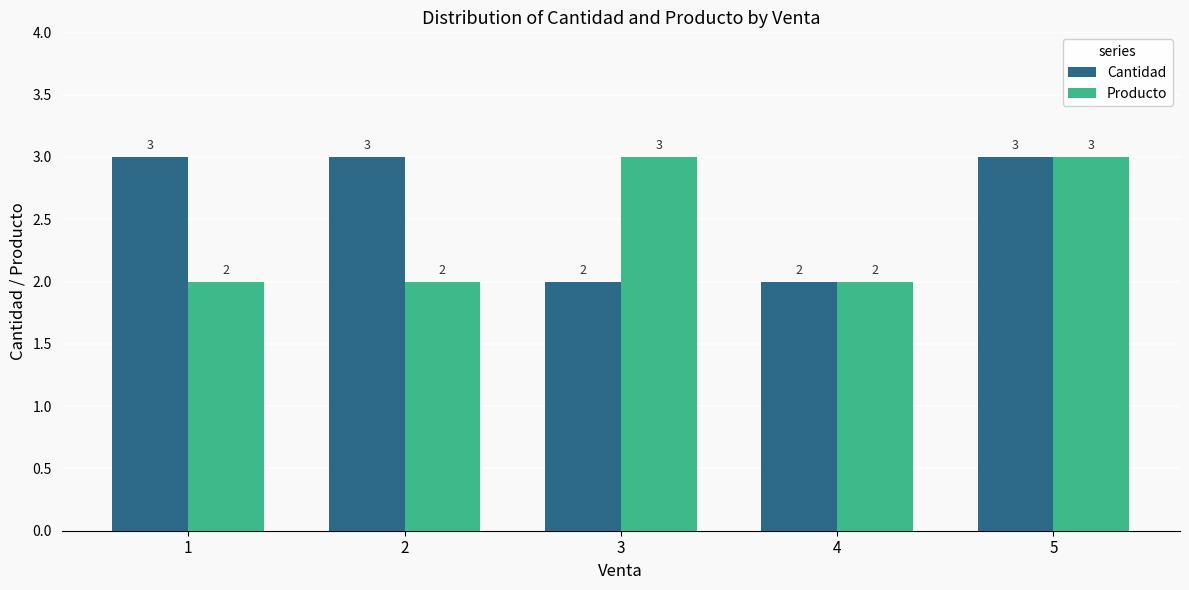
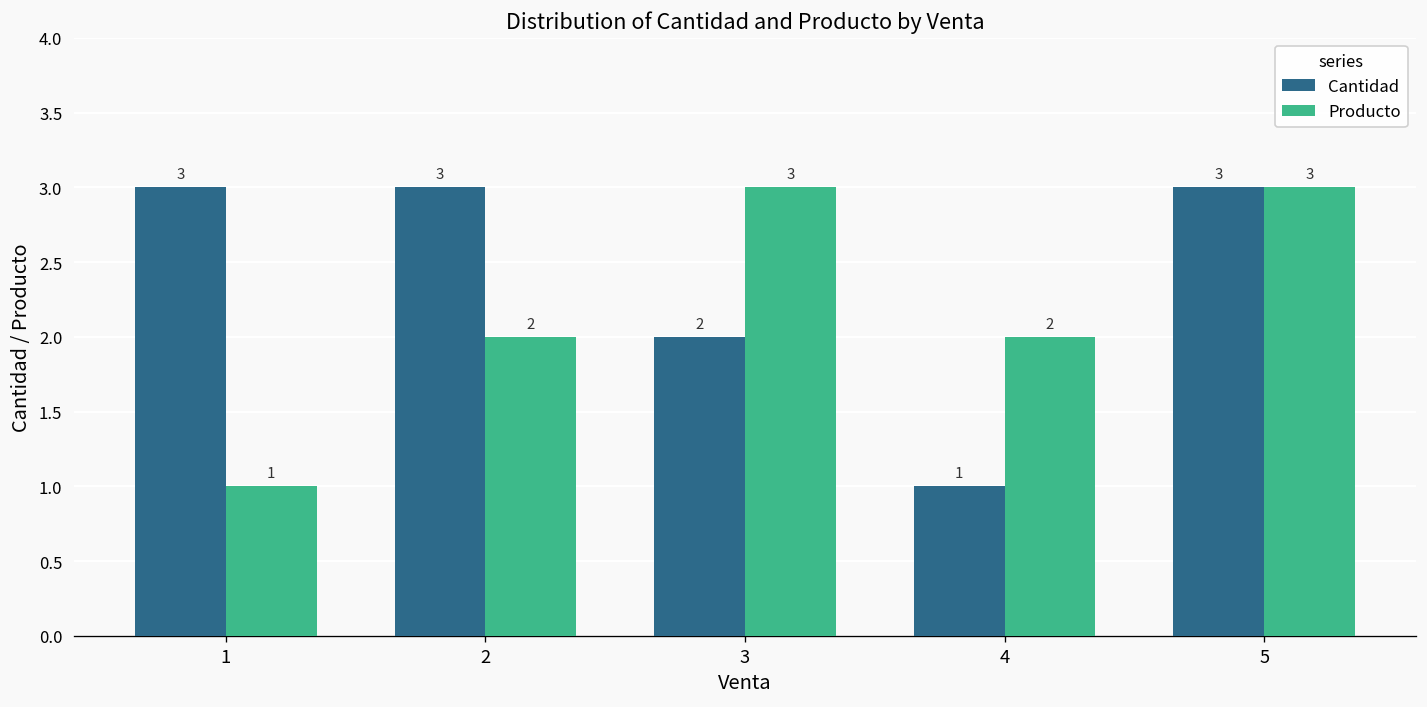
  {
    "Cantidad": {
      "1": 3,
      "2": 3,
      "3": 2,
-     "4": 2,
+     "4": 1,
      "5": 3
    },
    "Producto": {
-     "1": 2,
+     "1": 1,
      "2": 2,
      "3": 3,
      "4": 2,
      "5": 3
    }
  }
